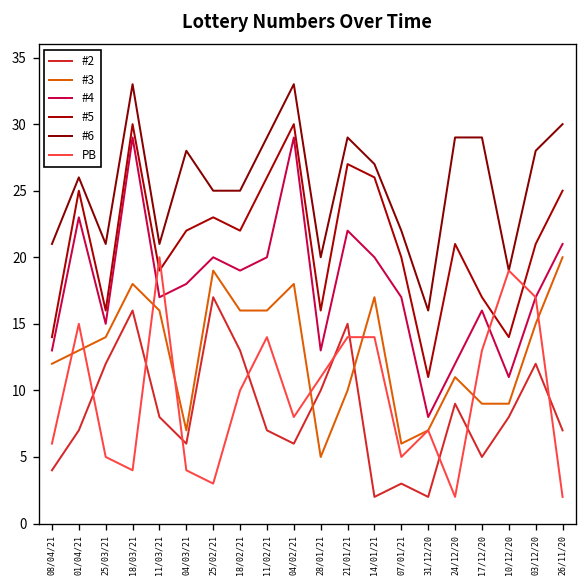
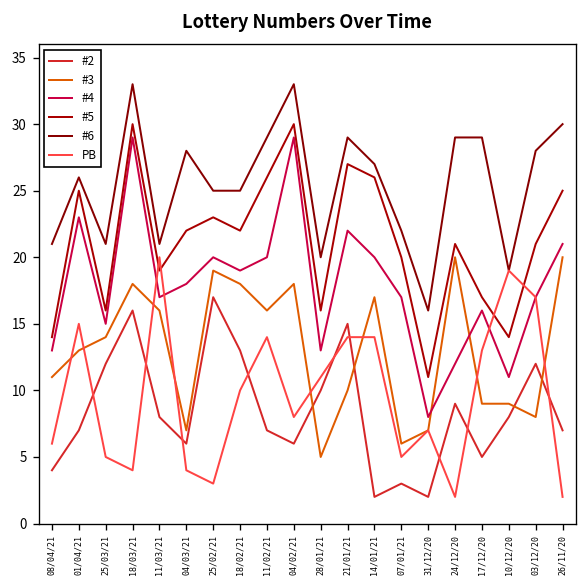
  {
    "#3": {
-     "08/04/21": 12,
+     "08/04/21": 11,
      "01/04/21": 13,
      "25/03/21": 14,
      "18/03/21": 18,
      "11/03/21": 16,
      "04/03/21": 7,
      "25/02/21": 19,
-     "18/02/21": 16,
+     "18/02/21": 18,
      "11/02/21": 16,
      "04/02/21": 18,
      "28/01/21": 5,
      "21/01/21": 10,
      "14/01/21": 17,
      "07/01/21": 6,
-     "24/12/20": 11,
+     "24/12/20": 20,
      "17/12/20": 9,
      "10/12/20": 9,
-     "03/12/20": 15,
+     "03/12/20": 8,
      "26/11/20": 20
    }
  }
